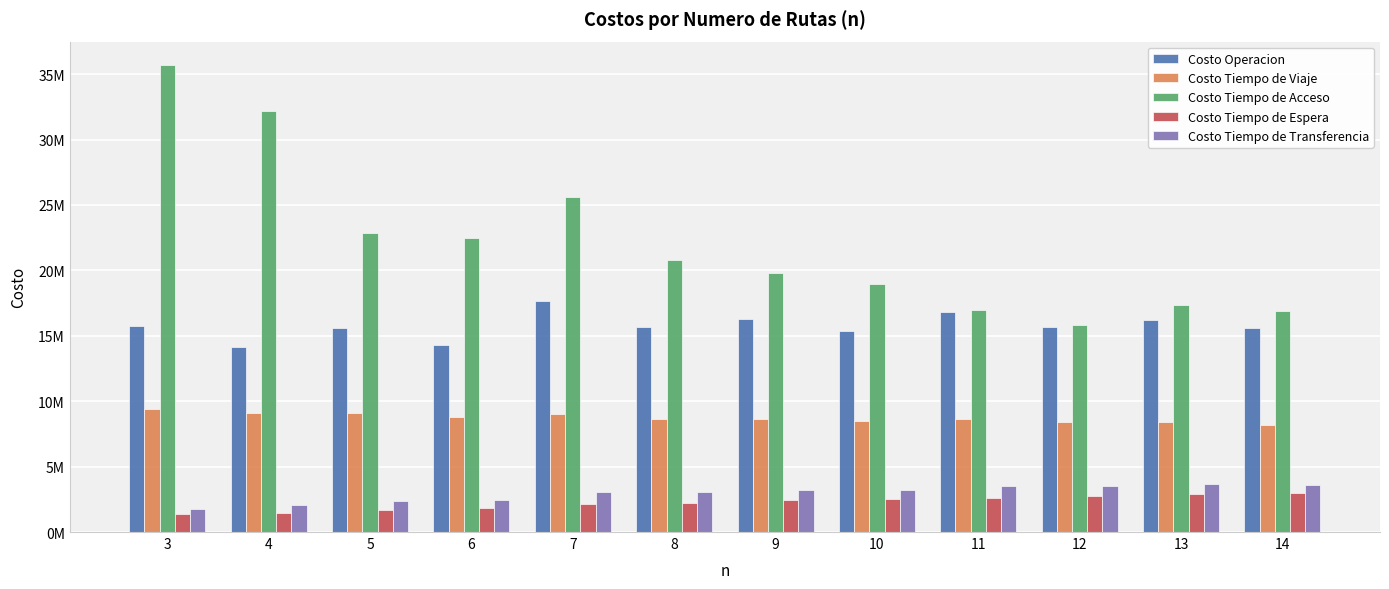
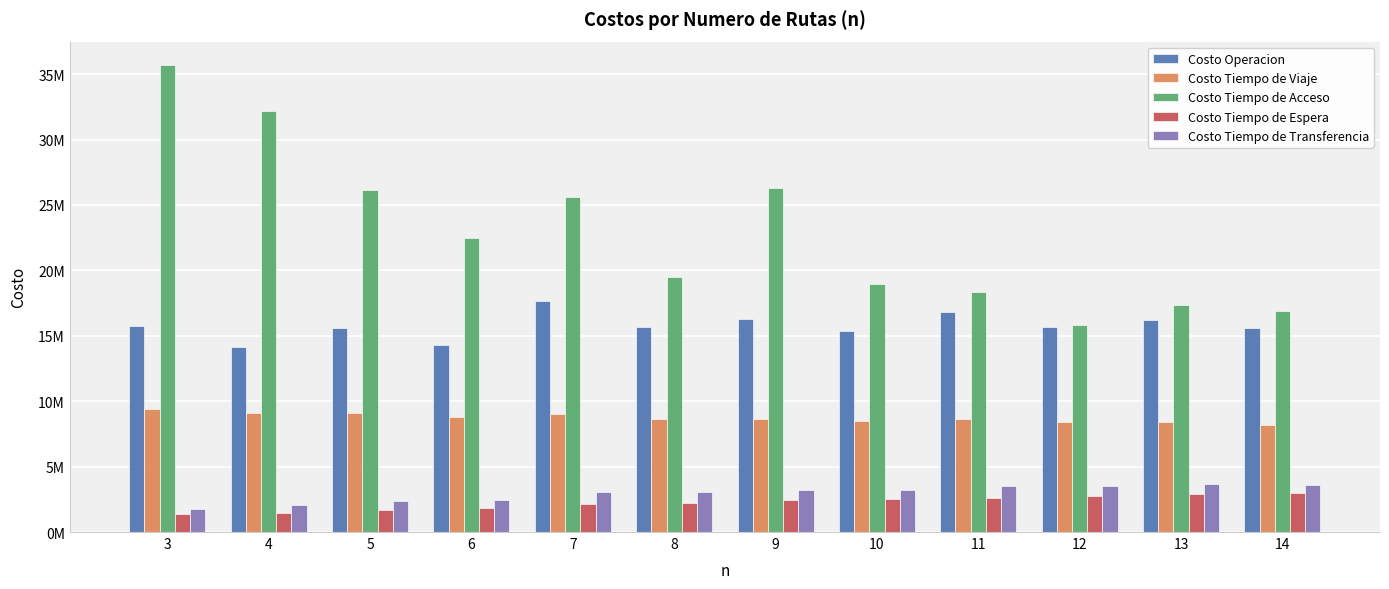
  {
    "Costo Tiempo de Acceso": {
      "3": 35700000,
      "4": 32200000,
-     "5": 22800000,
+     "5": 26100000,
      "6": 22500000,
      "7": 25600000,
-     "8": 20800000,
-     "9": 19800000,
+     "8": 19500000,
+     "9": 26300000,
      "10": 19000000,
-     "11": 17000000,
+     "11": 18300000,
      "12": 15800000,
      "13": 17300000,
      "14": 16900000
    }
  }
